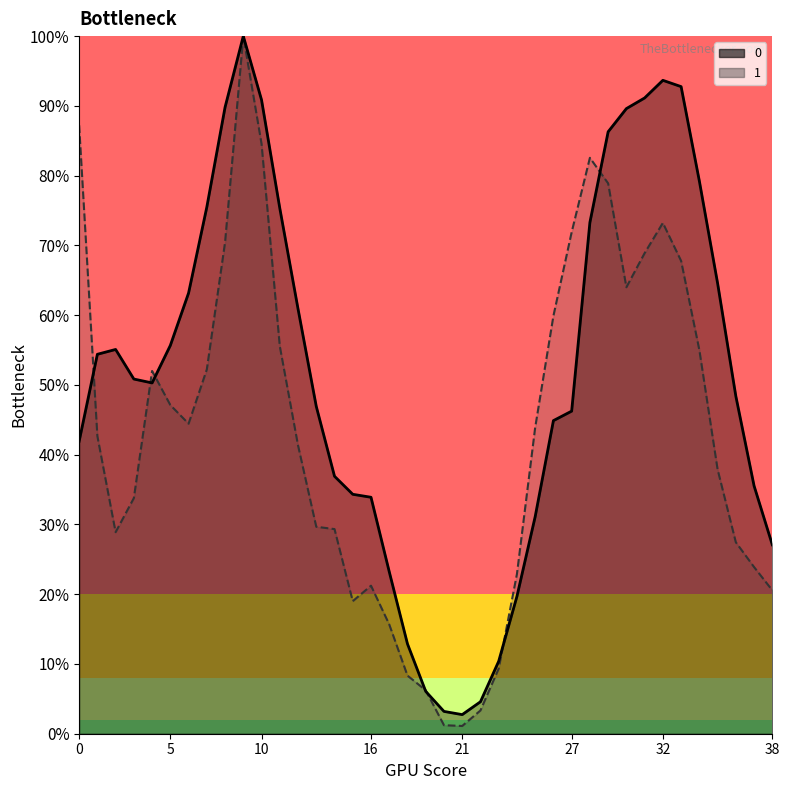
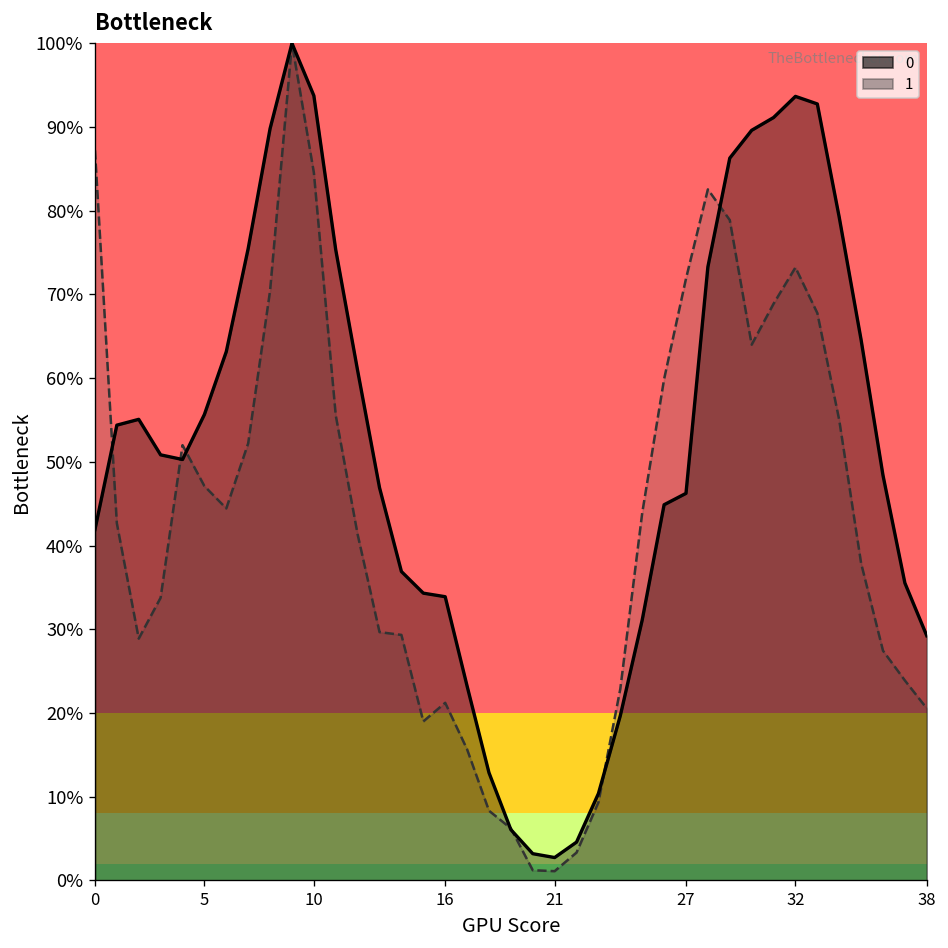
  {
    "0": {
      "0": "42%",
      "5": "56%",
-     "10": "91%",
+     "10": "94%",
      "16": "34%",
      "21": "3%",
      "27": "46%",
      "32": "94%",
-     "38": "27%"
+     "38": "29%"
    }
  }
